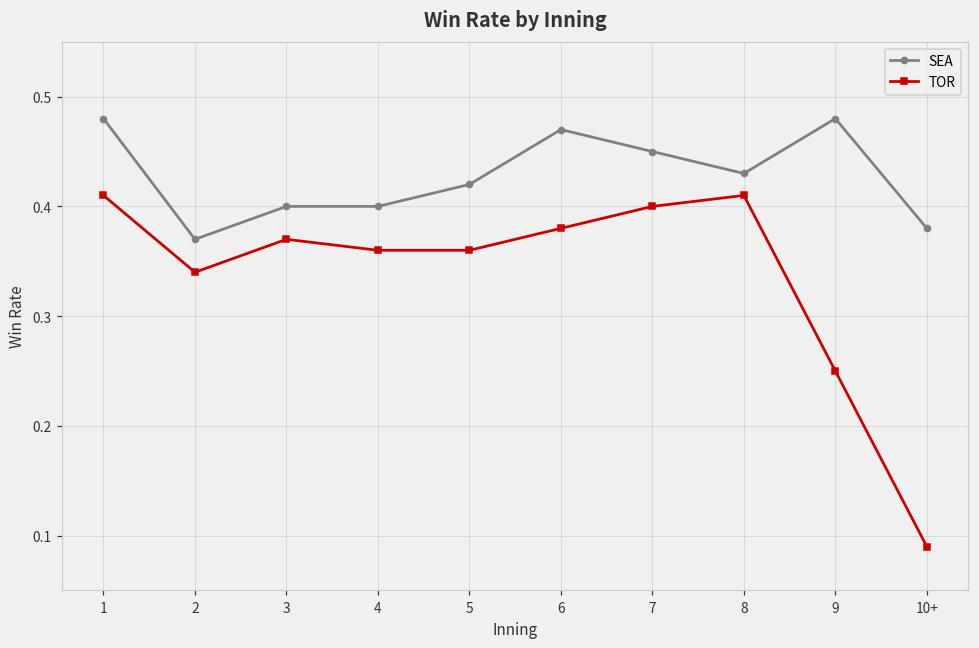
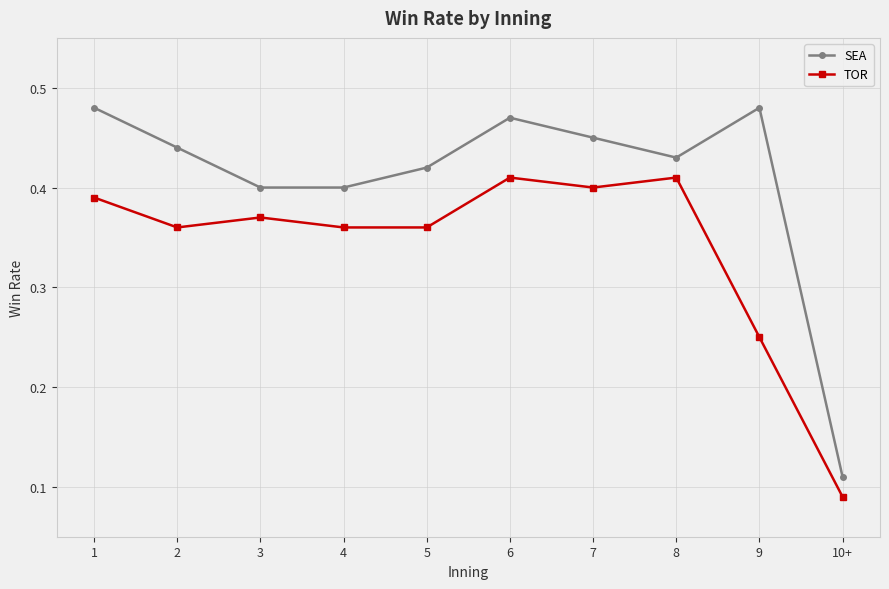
  {
    "SEA": {
      "1": 0.48,
-     "2": 0.37,
+     "2": 0.44,
      "3": 0.40,
      "4": 0.40,
      "5": 0.42,
      "6": 0.47,
      "7": 0.45,
      "8": 0.43,
      "9": 0.48,
-     "10+": 0.38
+     "10+": 0.11
    },
    "TOR": {
-     "1": 0.41,
-     "2": 0.34,
+     "1": 0.39,
+     "2": 0.36,
      "3": 0.37,
      "4": 0.36,
      "5": 0.36,
-     "6": 0.38,
+     "6": 0.41,
      "7": 0.40,
      "8": 0.41,
      "9": 0.25,
      "10+": 0.09
    }
  }
